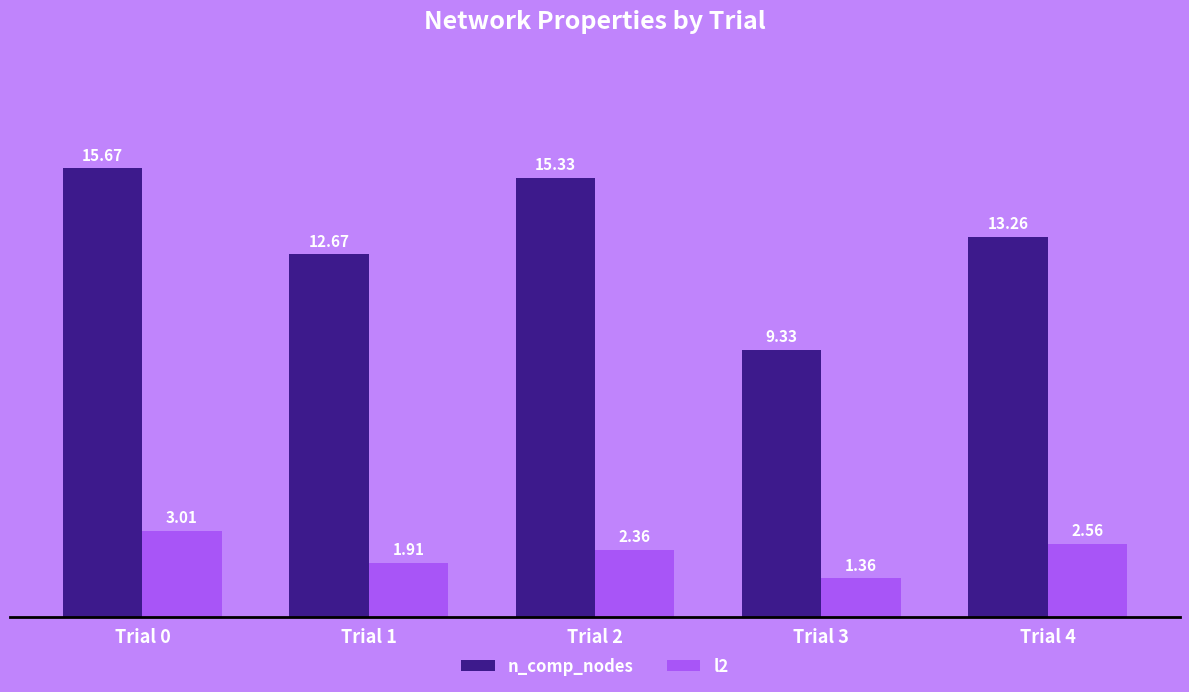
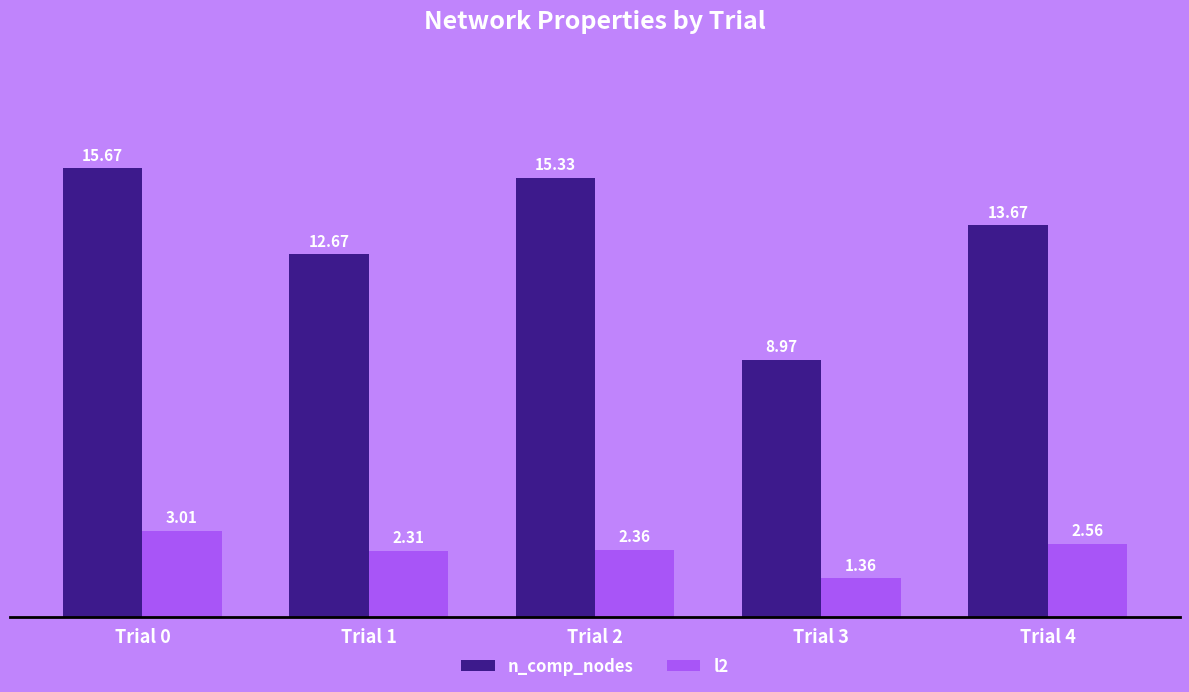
  {
    "n_comp_nodes": {
      "Trial 0": 15.67,
      "Trial 1": 12.67,
      "Trial 2": 15.33,
-     "Trial 3": 9.33,
-     "Trial 4": 13.26
+     "Trial 3": 8.97,
+     "Trial 4": 13.67
    },
    "l2": {
      "Trial 0": 3.01,
-     "Trial 1": 1.91,
+     "Trial 1": 2.31,
      "Trial 2": 2.36,
      "Trial 3": 1.36,
      "Trial 4": 2.56
    }
  }
